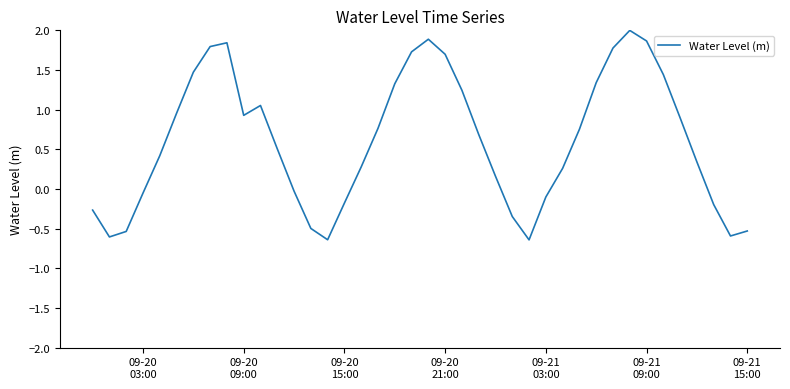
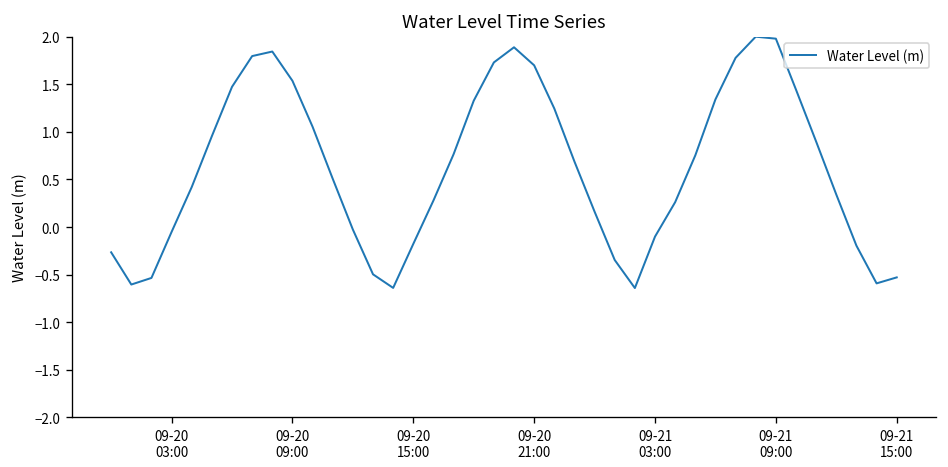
  {
    "09-20 03:00": -0.1,
-   "09-20 09:00": 0.9,
+   "09-20 09:00": 1.5,
    "09-20 15:00": -0.2,
    "09-20 21:00": 1.7,
    "09-21 03:00": -0.1,
-   "09-21 09:00": 1.9,
+   "09-21 09:00": 2.0,
    "09-21 15:00": -0.5
  }
